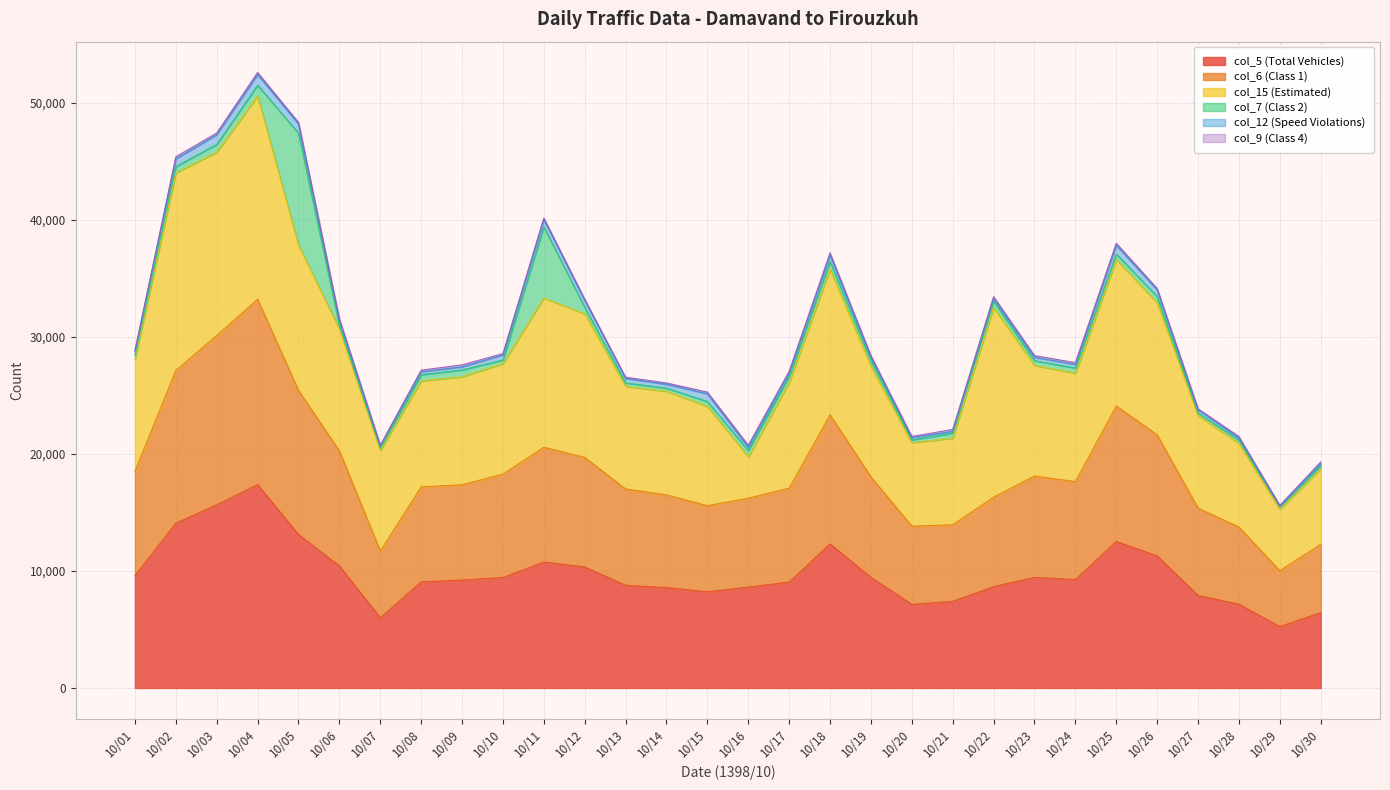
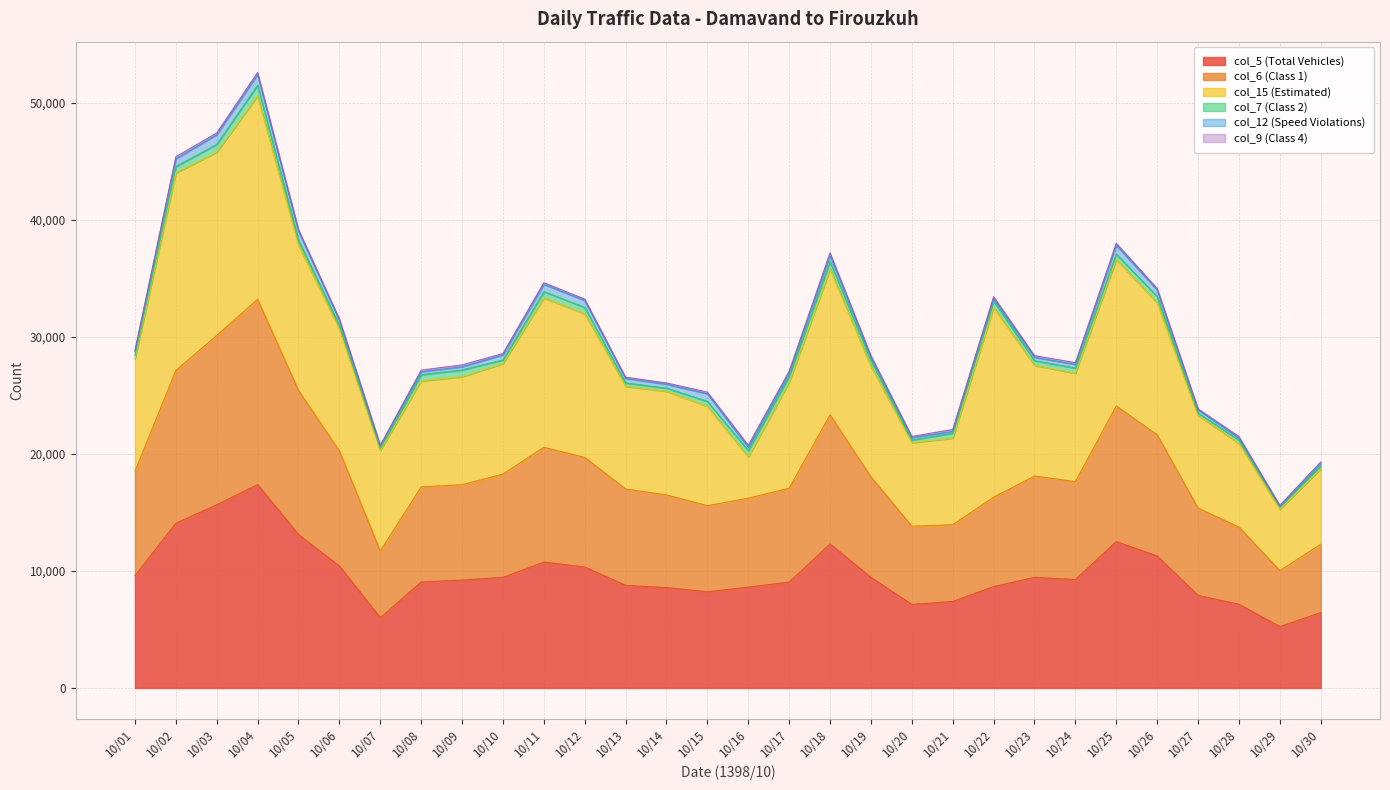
  {
    "col_15 (Estimated)": {
      "10/01": "9,600",
      "10/02": "16,900",
      "10/03": "15,700",
      "10/04": "17,400",
      "10/05": "12,400",
      "10/06": "10,400",
      "10/08": "9,100",
      "10/09": "9,200",
      "10/10": "9,400",
      "10/11": "12,800",
      "10/12": "12,300",
      "10/13": "8,800",
      "10/14": "8,900",
      "10/15": "8,500",
      "10/16": "3,500",
      "10/17": "9,000",
      "10/18": "12,500",
      "10/19": "9,500",
      "10/20": "7,100",
      "10/21": "7,400",
      "10/22": "16,200",
      "10/23": "9,500",
      "10/24": "9,300",
      "10/25": "12,500",
      "10/26": "11,300",
      "10/27": "7,900",
      "10/28": "7,200",
      "10/29": "5,200",
      "10/30": "6,400"
    },
    "col_7 (Class 2)": {
      "10/01": "300",
      "10/02": "500",
      "10/03": "700",
      "10/04": "900",
-     "10/05": "9,600",
+     "10/05": "400",
      "10/06": "300",
      "10/08": "500",
      "10/09": "600",
      "10/10": "300",
-     "10/11": "6,100",
+     "10/11": "500",
      "10/12": "600",
      "10/13": "300",
      "10/14": "300",
      "10/15": "400",
      "10/16": "500",
      "10/17": "500",
      "10/18": "600",
      "10/19": "500",
      "10/23": "400",
      "10/24": "400",
      "10/25": "500",
      "10/26": "500",
      "10/27": "200"
    }
  }
